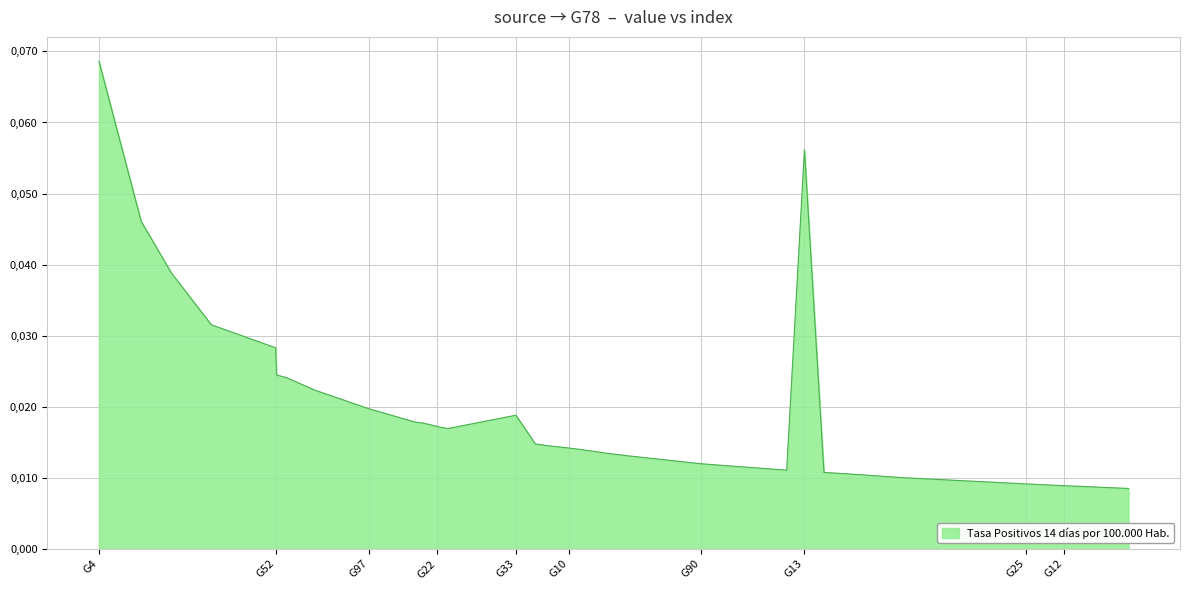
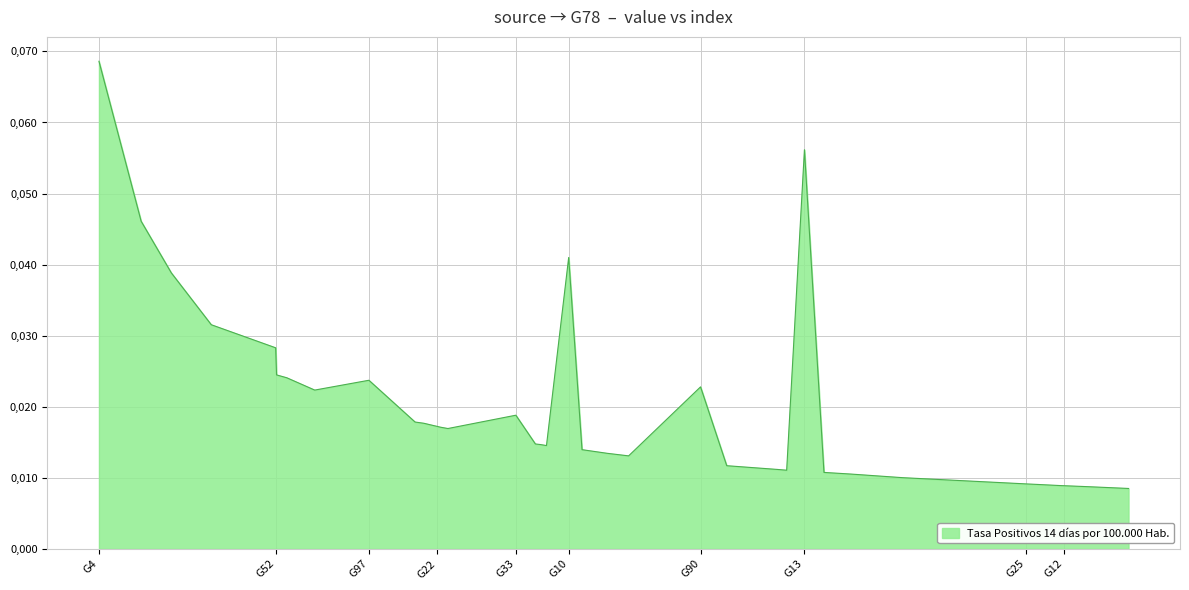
  {
    "G4": 69,
    "G52": 28,
-   "G97": 20,
+   "G97": 24,
    "G22": 17,
    "G33": 19,
-   "G10": 14,
-   "G90": 12,
+   "G10": 41,
+   "G90": 23,
    "G13": 56,
    "G25": 9,
    "G12": 9
  }
